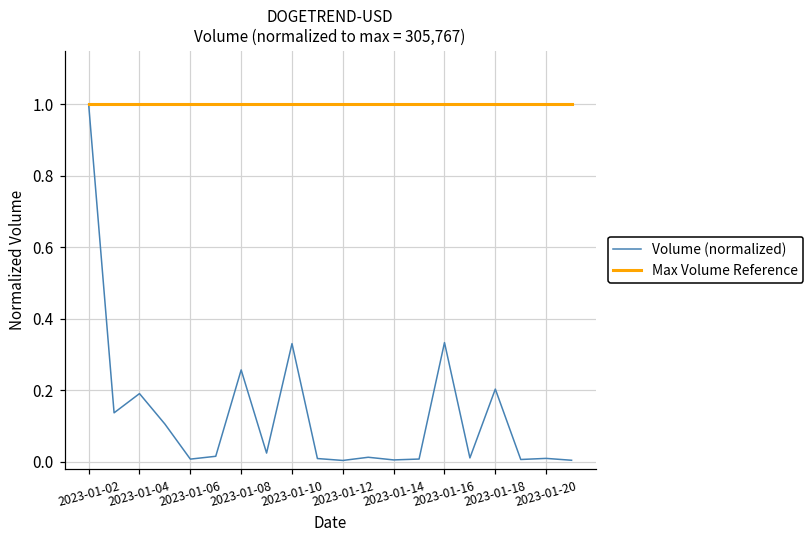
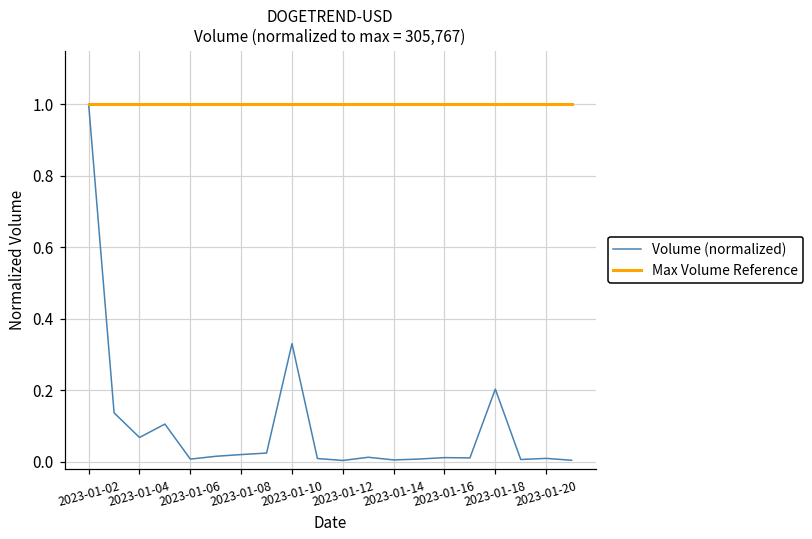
  {
    "Volume (normalized)": {
-     "2023-01-04": 0.19,
+     "2023-01-04": 0.07,
      "2023-01-06": 0.01,
-     "2023-01-08": 0.26,
+     "2023-01-08": 0.02,
      "2023-01-10": 0.33,
      "2023-01-12": 0.00,
      "2023-01-14": 0.01,
-     "2023-01-16": 0.33,
+     "2023-01-16": 0.01,
      "2023-01-18": 0.20,
      "2023-01-20": 0.01
    },
    "Max Volume Reference": {
      "2023-01-04": 1.00,
      "2023-01-06": 1.00,
      "2023-01-08": 1.00,
      "2023-01-10": 1.00,
      "2023-01-12": 1.00,
      "2023-01-14": 1.00,
      "2023-01-16": 1.00,
      "2023-01-18": 1.00,
      "2023-01-20": 1.00
    }
  }
